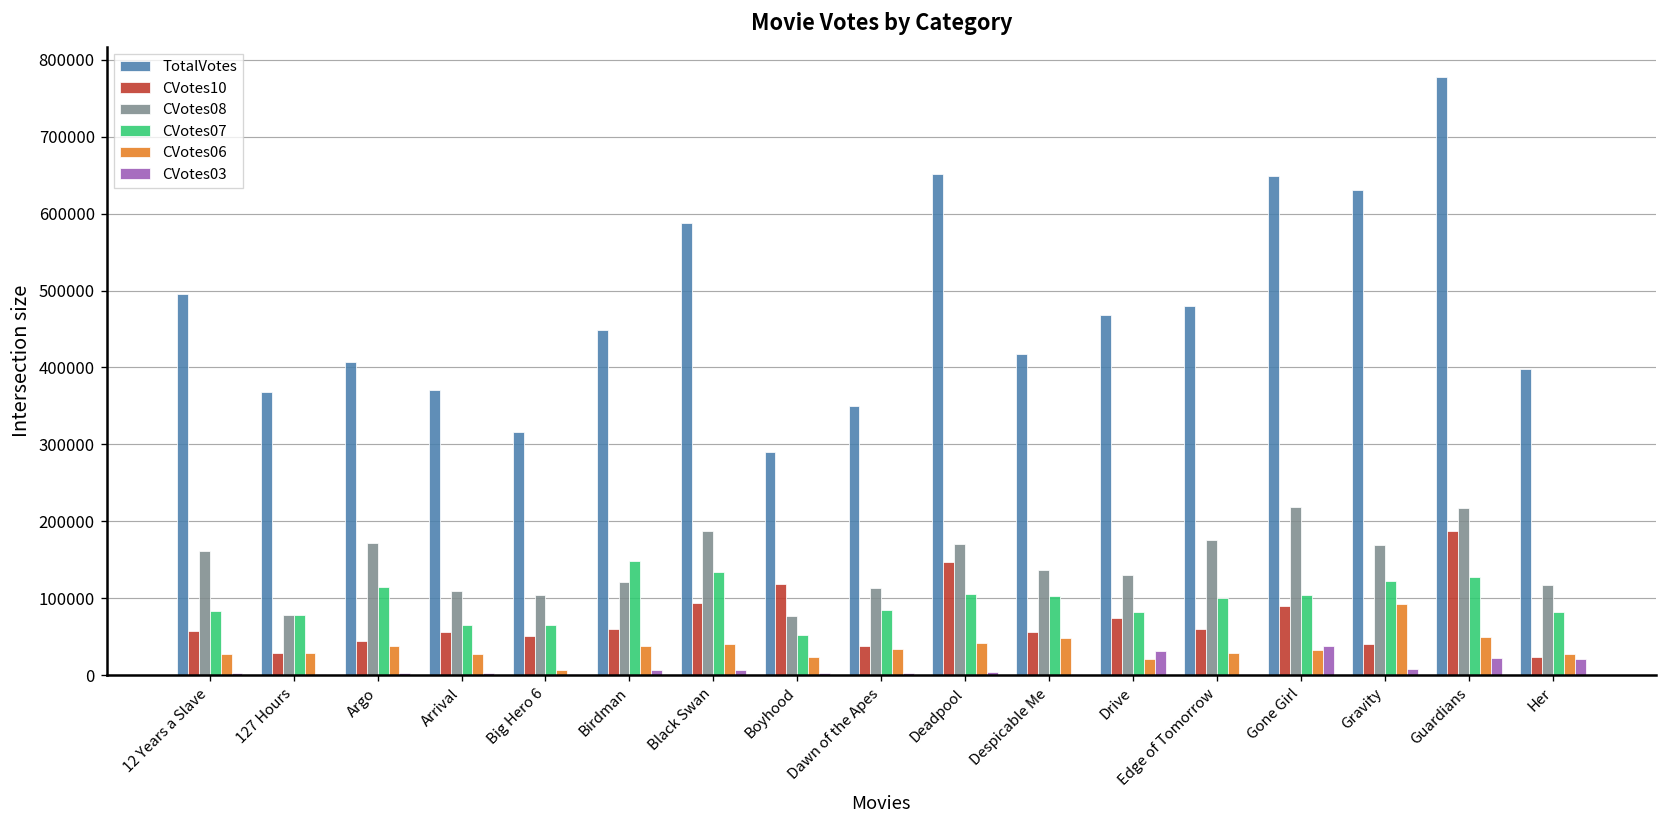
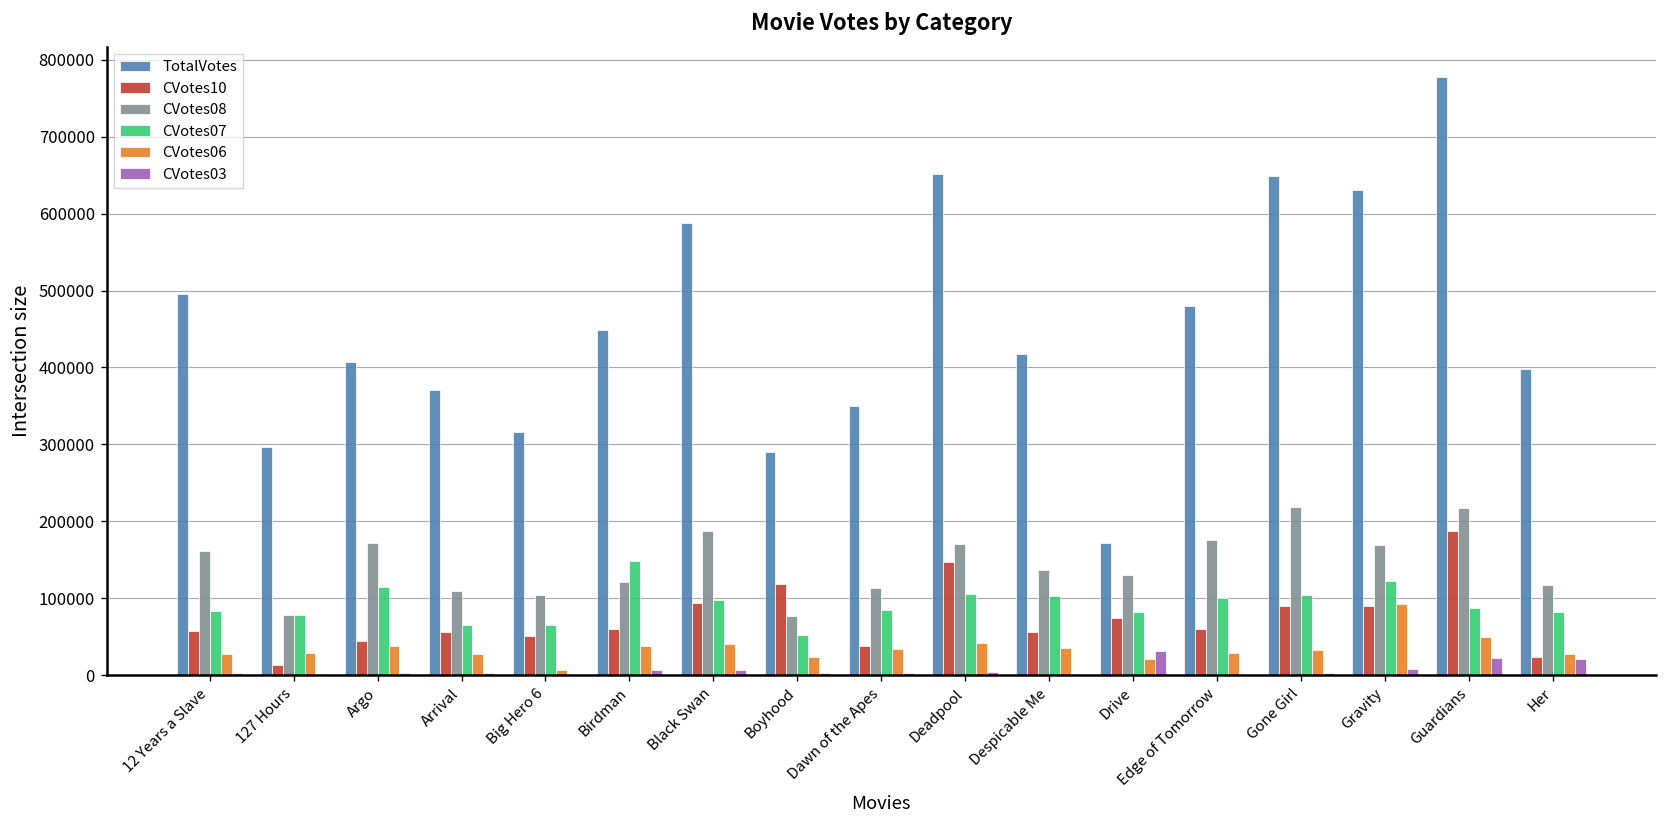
  {
    "TotalVotes": {
      "12 Years a Slave": 500000,
-     "127 Hours": 370000,
+     "127 Hours": 300000,
      "Argo": 410000,
      "Arrival": 370000,
      "Big Hero 6": 320000,
      "Birdman": 450000,
      "Black Swan": 590000,
      "Boyhood": 290000,
      "Dawn of the Apes": 350000,
      "Deadpool": 650000,
      "Despicable Me": 420000,
-     "Drive": 470000,
+     "Drive": 170000,
      "Edge of Tomorrow": 480000,
      "Gone Girl": 650000,
      "Gravity": 630000,
      "Guardians": 780000,
      "Her": 400000
    },
    "CVotes10": {
      "12 Years a Slave": 60000,
-     "127 Hours": 30000,
+     "127 Hours": 10000,
      "Argo": 40000,
      "Arrival": 60000,
      "Big Hero 6": 50000,
      "Birdman": 60000,
      "Black Swan": 90000,
      "Boyhood": 120000,
      "Dawn of the Apes": 40000,
      "Deadpool": 150000,
      "Despicable Me": 60000,
      "Drive": 70000,
      "Edge of Tomorrow": 60000,
      "Gone Girl": 90000,
-     "Gravity": 40000,
+     "Gravity": 90000,
      "Guardians": 190000,
      "Her": 20000
    },
    "CVotes08": {
      "12 Years a Slave": 160000,
      "127 Hours": 80000,
      "Argo": 170000,
      "Arrival": 110000,
      "Big Hero 6": 100000,
      "Birdman": 120000,
      "Black Swan": 190000,
      "Boyhood": 80000,
      "Dawn of the Apes": 110000,
      "Deadpool": 170000,
      "Despicable Me": 140000,
      "Drive": 130000,
      "Edge of Tomorrow": 180000,
      "Gone Girl": 220000,
      "Gravity": 170000,
      "Guardians": 220000,
      "Her": 120000
    },
    "CVotes07": {
      "12 Years a Slave": 80000,
      "127 Hours": 80000,
      "Argo": 120000,
      "Arrival": 70000,
      "Big Hero 6": 70000,
      "Birdman": 150000,
-     "Black Swan": 130000,
+     "Black Swan": 100000,
      "Boyhood": 50000,
      "Dawn of the Apes": 80000,
      "Deadpool": 110000,
      "Despicable Me": 100000,
      "Drive": 80000,
      "Edge of Tomorrow": 100000,
      "Gone Girl": 100000,
      "Gravity": 120000,
-     "Guardians": 130000,
+     "Guardians": 90000,
      "Her": 80000
    },
    "CVotes06": {
      "12 Years a Slave": 30000,
      "127 Hours": 30000,
      "Argo": 40000,
      "Arrival": 30000,
      "Big Hero 6": 10000,
      "Birdman": 40000,
      "Black Swan": 40000,
      "Boyhood": 20000,
      "Dawn of the Apes": 30000,
      "Deadpool": 40000,
-     "Despicable Me": 50000,
+     "Despicable Me": 40000,
      "Drive": 20000,
      "Edge of Tomorrow": 30000,
      "Gone Girl": 30000,
      "Gravity": 90000,
      "Guardians": 50000,
      "Her": 30000
    },
    "CVotes03": {
      "Birdman": 10000,
      "Black Swan": 10000,
      "Deadpool": 0,
      "Drive": 30000,
-     "Gone Girl": 40000,
+     "Gone Girl": 0,
      "Gravity": 10000,
      "Guardians": 20000,
      "Her": 20000
    }
  }
